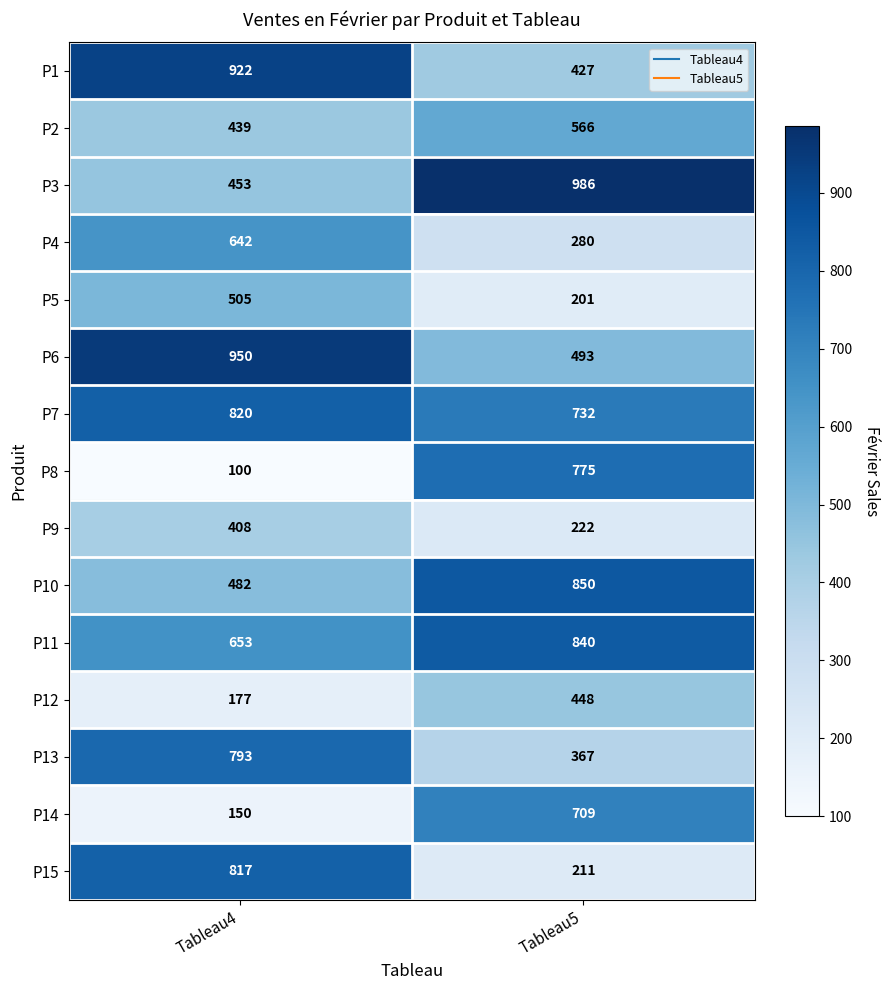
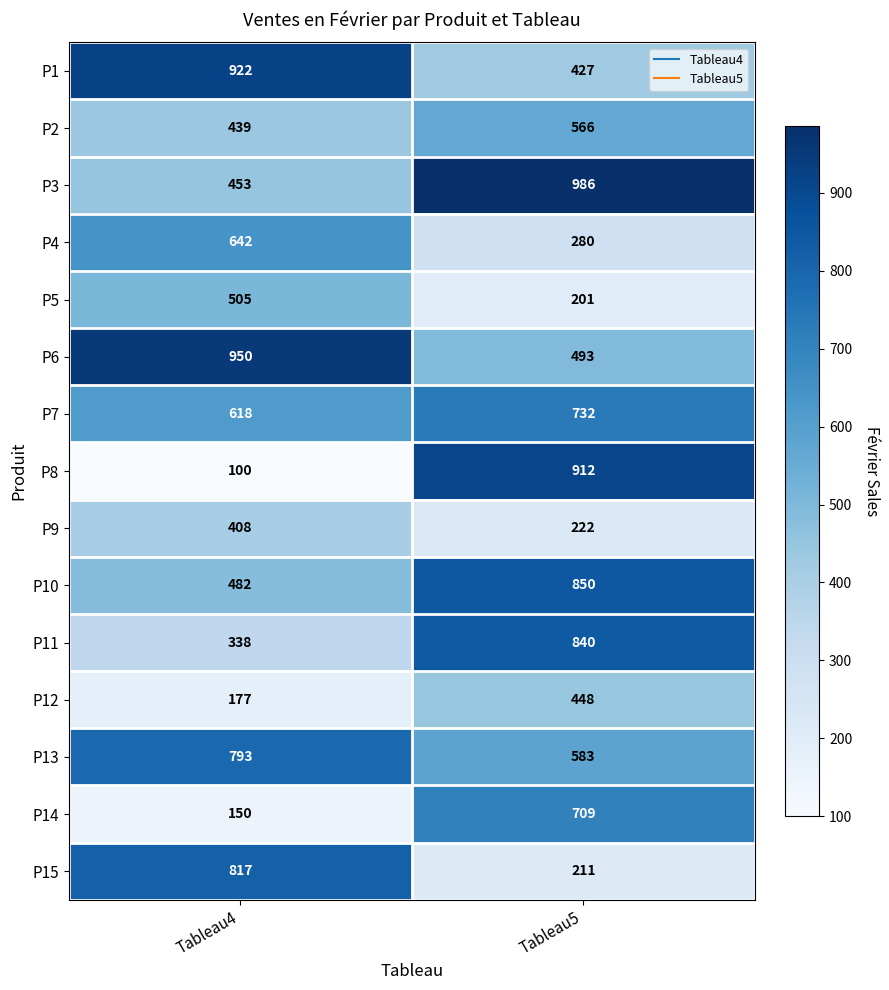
  {
    "P1": {
      "Tableau4": 922,
      "Tableau5": 427
    },
    "P2": {
      "Tableau4": 439,
      "Tableau5": 566
    },
    "P3": {
      "Tableau4": 453,
      "Tableau5": 986
    },
    "P4": {
      "Tableau4": 642,
      "Tableau5": 280
    },
    "P5": {
      "Tableau4": 505,
      "Tableau5": 201
    },
    "P6": {
      "Tableau4": 950,
      "Tableau5": 493
    },
    "P7": {
-     "Tableau4": 820,
+     "Tableau4": 618,
      "Tableau5": 732
    },
    "P8": {
      "Tableau4": 100,
-     "Tableau5": 775
+     "Tableau5": 912
    },
    "P9": {
      "Tableau4": 408,
      "Tableau5": 222
    },
    "P10": {
      "Tableau4": 482,
      "Tableau5": 850
    },
    "P11": {
-     "Tableau4": 653,
+     "Tableau4": 338,
      "Tableau5": 840
    },
    "P12": {
      "Tableau4": 177,
      "Tableau5": 448
    },
    "P13": {
      "Tableau4": 793,
-     "Tableau5": 367
+     "Tableau5": 583
    },
    "P14": {
      "Tableau4": 150,
      "Tableau5": 709
    },
    "P15": {
      "Tableau4": 817,
      "Tableau5": 211
    }
  }
